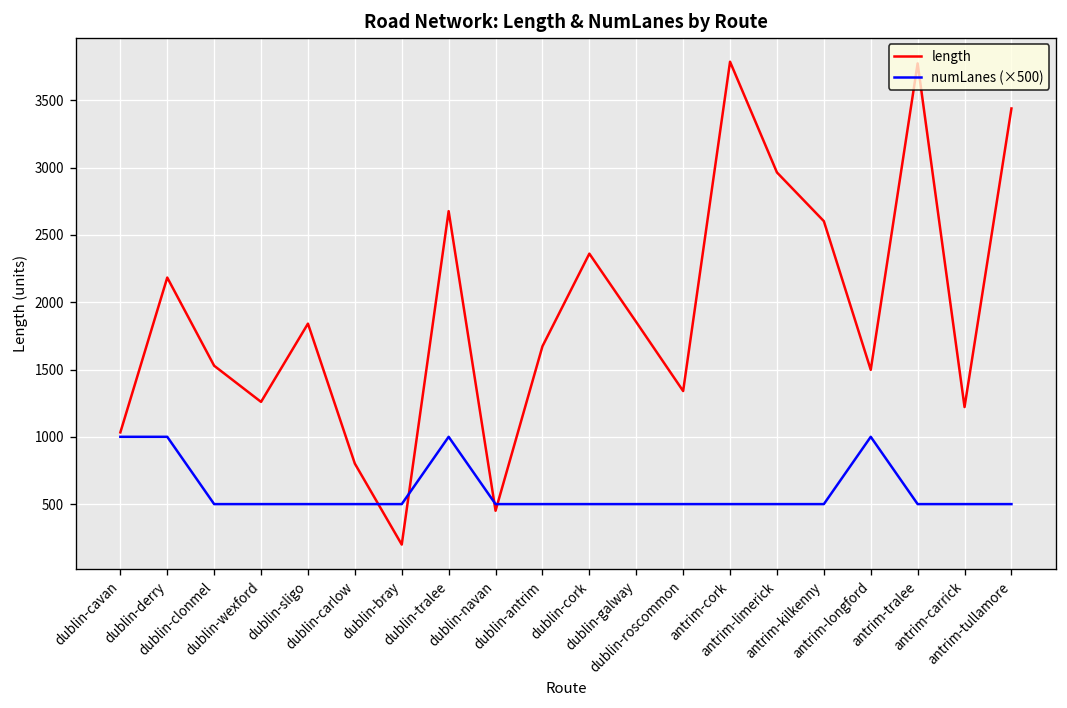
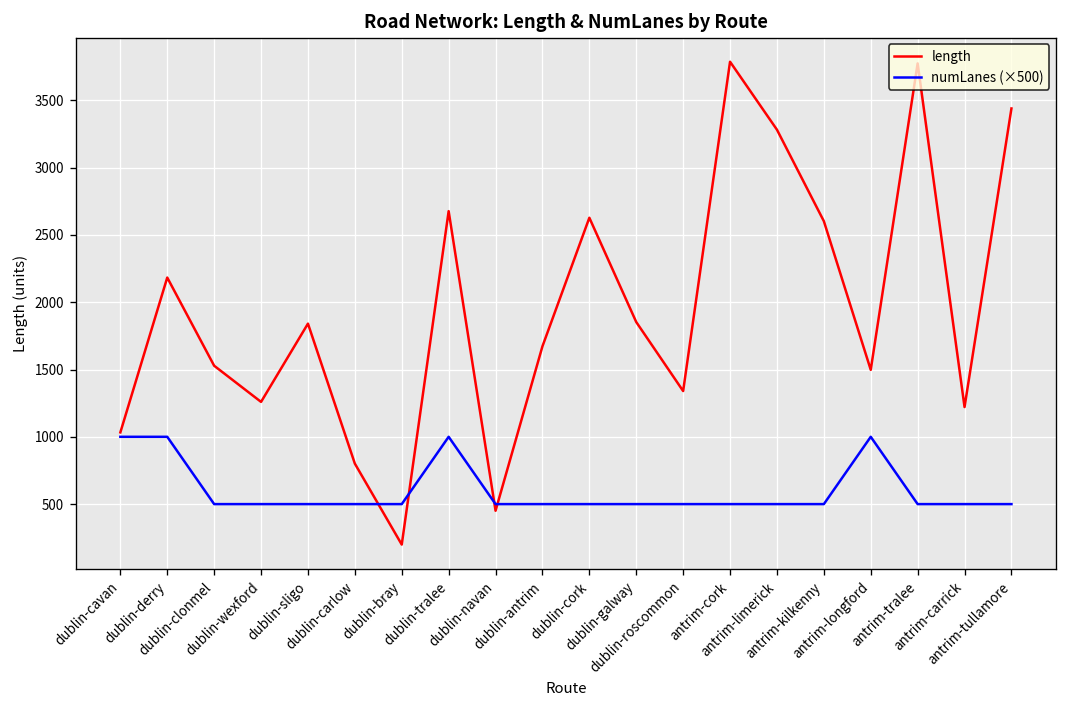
  {
    "length": {
      "dublin-cavan": 1030,
      "dublin-derry": 2180,
      "dublin-clonmel": 1530,
      "dublin-wexford": 1260,
      "dublin-sligo": 1840,
      "dublin-carlow": 800,
      "dublin-bray": 200,
      "dublin-tralee": 2680,
      "dublin-navan": 450,
      "dublin-antrim": 1670,
-     "dublin-cork": 2360,
+     "dublin-cork": 2630,
      "dublin-galway": 1850,
      "dublin-roscommon": 1340,
      "antrim-cork": 3790,
-     "antrim-limerick": 2960,
+     "antrim-limerick": 3280,
      "antrim-kilkenny": 2600,
      "antrim-longford": 1500,
      "antrim-carrick": 1220,
      "antrim-tullamore": 3440
    },
    "numLanes (×500)": {
      "dublin-cavan": 1000,
      "dublin-derry": 1000,
      "dublin-clonmel": 500,
      "dublin-wexford": 500,
      "dublin-sligo": 500,
      "dublin-carlow": 500,
      "dublin-bray": 500,
      "dublin-tralee": 1000,
      "dublin-navan": 500,
      "dublin-antrim": 500,
      "dublin-cork": 500,
      "dublin-galway": 500,
      "dublin-roscommon": 500,
      "antrim-cork": 500,
      "antrim-limerick": 500,
      "antrim-kilkenny": 500,
      "antrim-longford": 1000,
      "antrim-tralee": 500,
      "antrim-carrick": 500,
      "antrim-tullamore": 500
    }
  }
